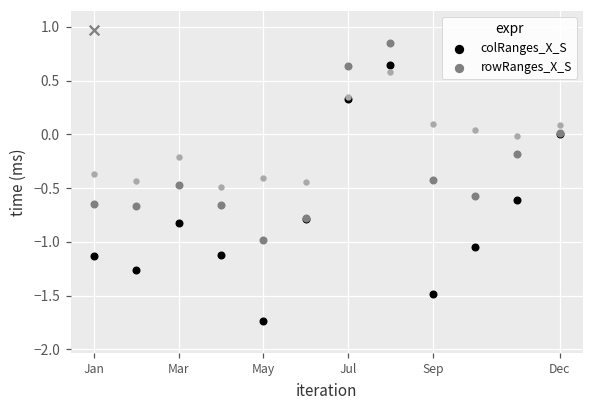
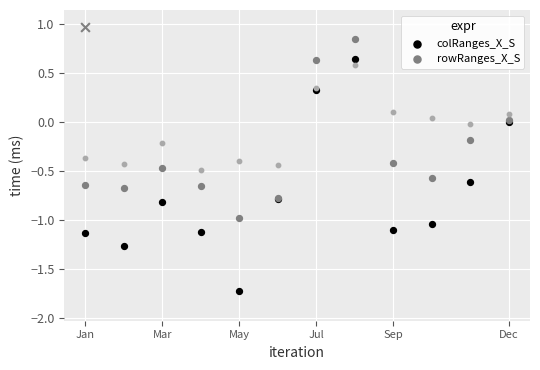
  {
    "colRanges_X_S": {
-     "Sep": -1.5
+     "Sep": -1.1
    }
  }
